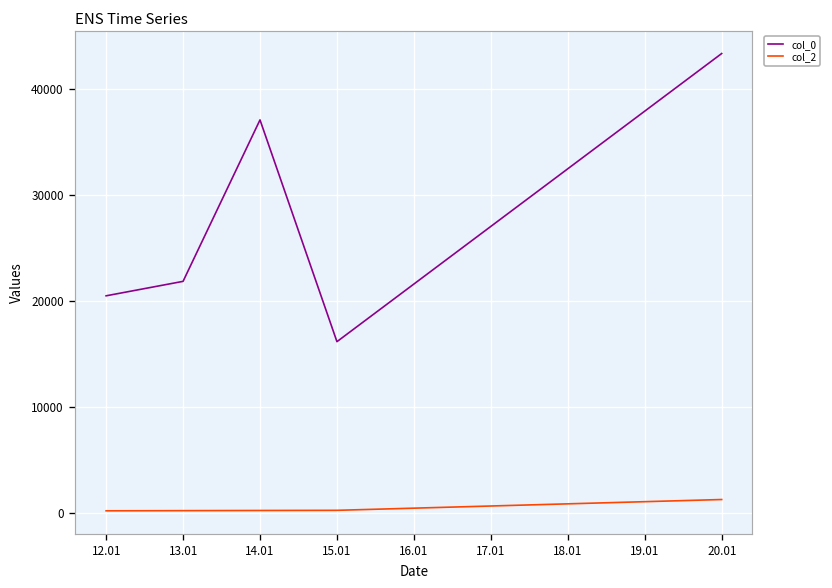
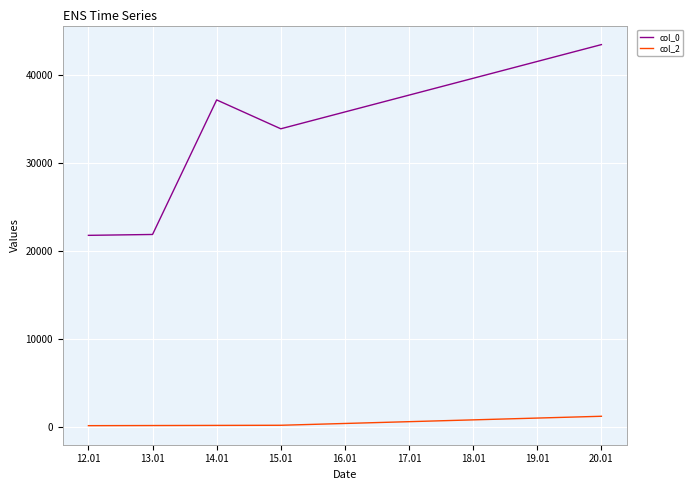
  {
    "col_0": {
-     "12.01": 21000,
+     "12.01": 22000,
      "13.01": 22000,
      "14.01": 37000,
-     "15.01": 16000,
+     "15.01": 34000,
      "20.01": 43000
    },
    "col_2": {
      "12.01": 0,
      "13.01": 0,
      "14.01": 0,
      "15.01": 0,
      "20.01": 1000
    }
  }
